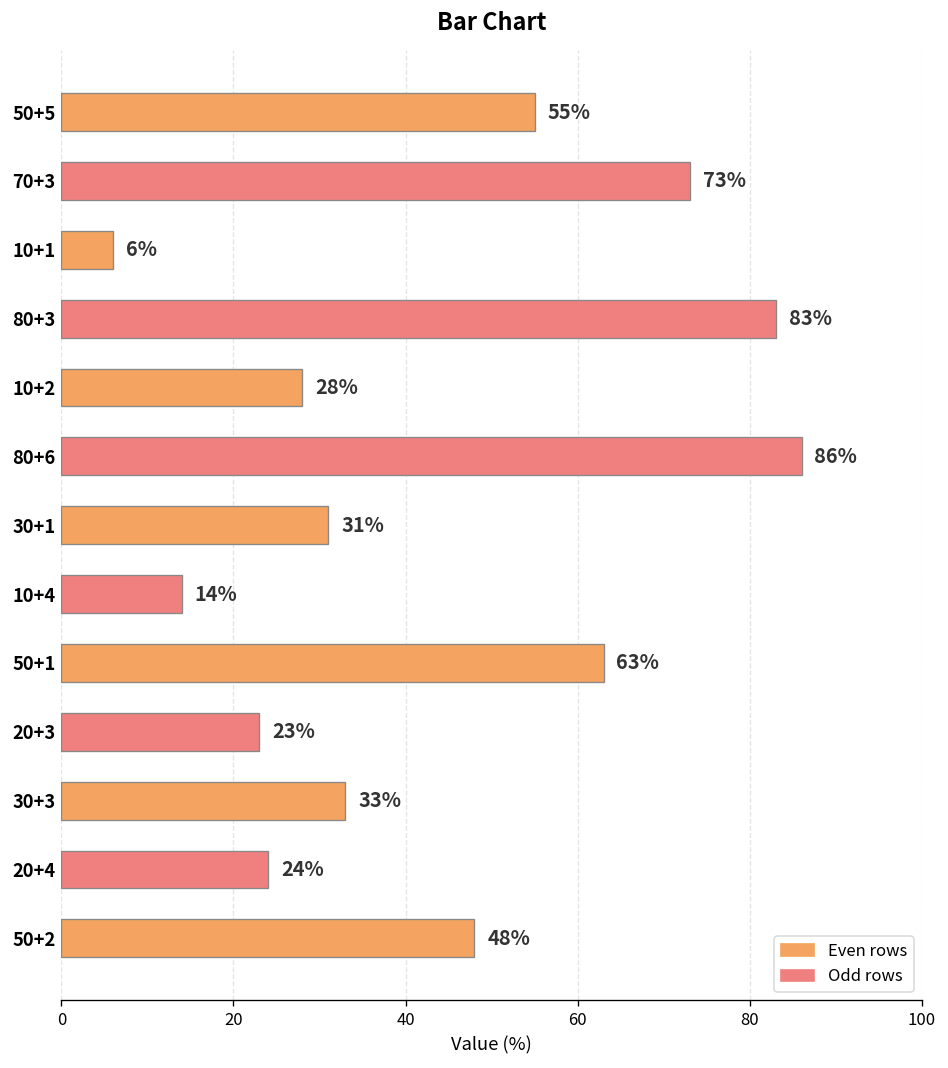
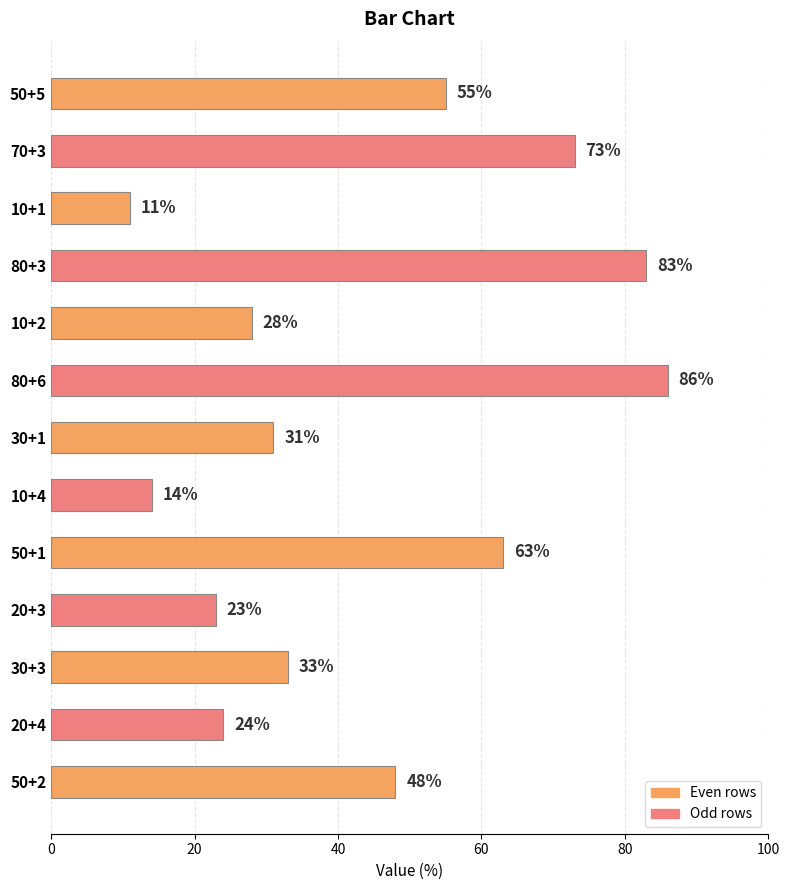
  {
    "50+5": "55%",
    "70+3": "73%",
-   "10+1": "6%",
+   "10+1": "11%",
    "80+3": "83%",
    "10+2": "28%",
    "80+6": "86%",
    "30+1": "31%",
    "10+4": "14%",
    "50+1": "63%",
    "20+3": "23%",
    "30+3": "33%",
    "20+4": "24%",
    "50+2": "48%"
  }
